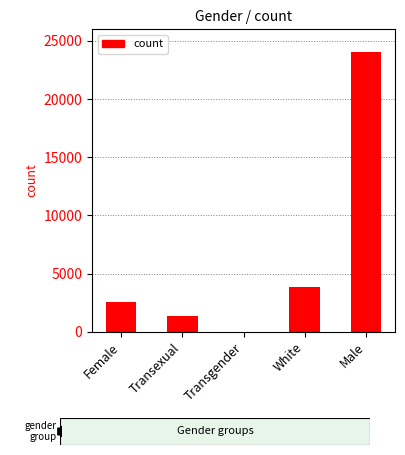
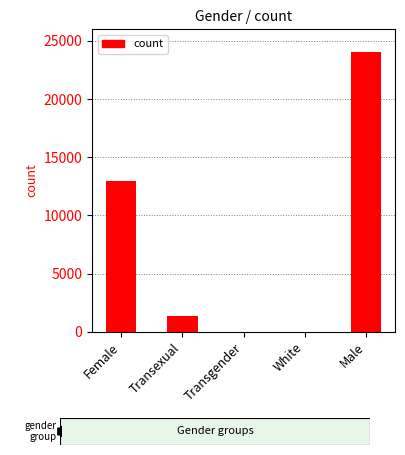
  {
-   "Female": 2600,
+   "Female": 13000,
    "Transexual": 1400,
-   "White": 3800,
+   "White": 0,
    "Male": 24100
  }
